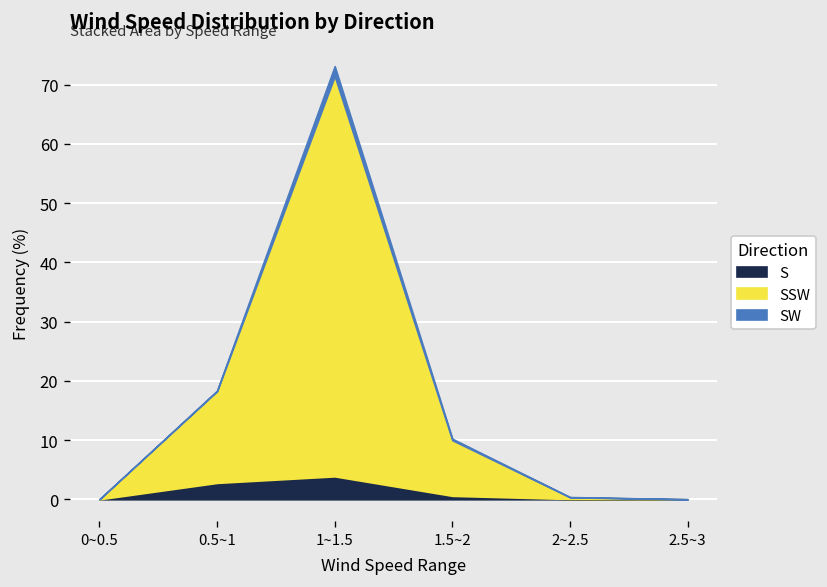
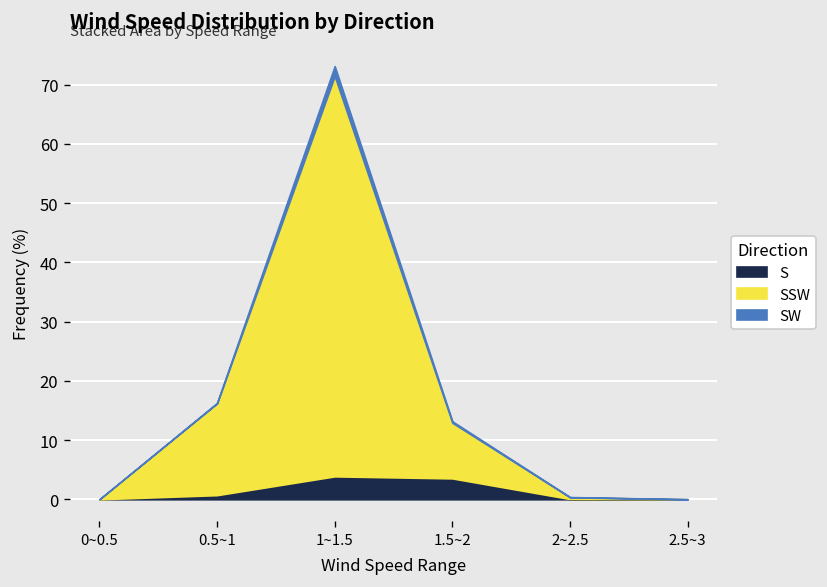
  {
    "S": {
-     "0.5~1": 3,
-     "1.5~2": 1
+     "0.5~1": 1,
+     "1.5~2": 4
    },
    "SW": {
      "1~1.5": 2
    }
  }
